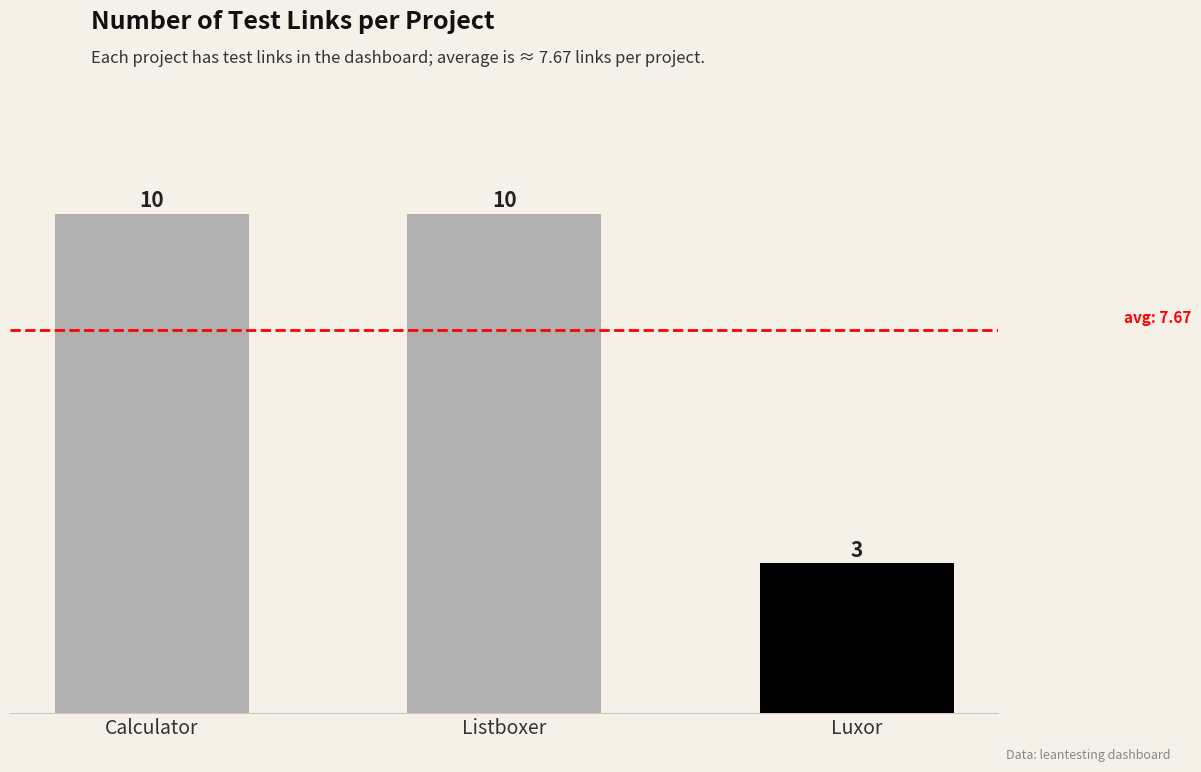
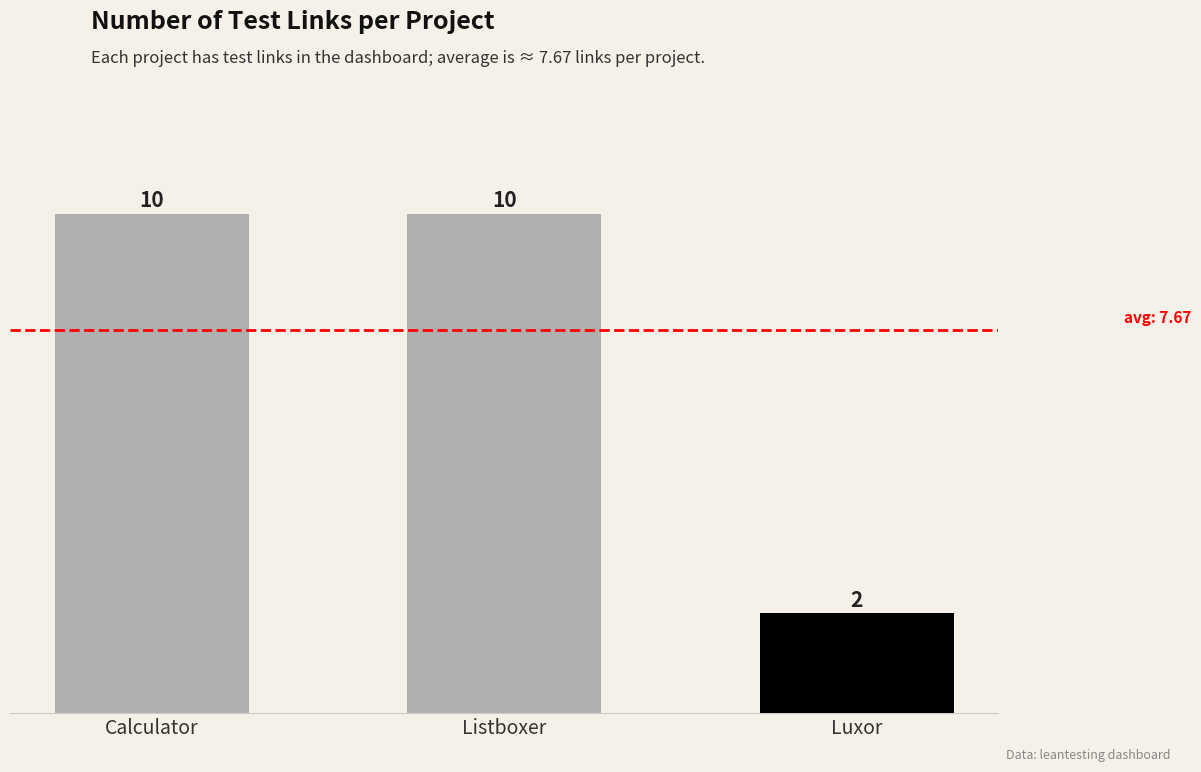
  {
    "Calculator": 10,
    "Listboxer": 10,
-   "Luxor": 3
+   "Luxor": 2
  }
